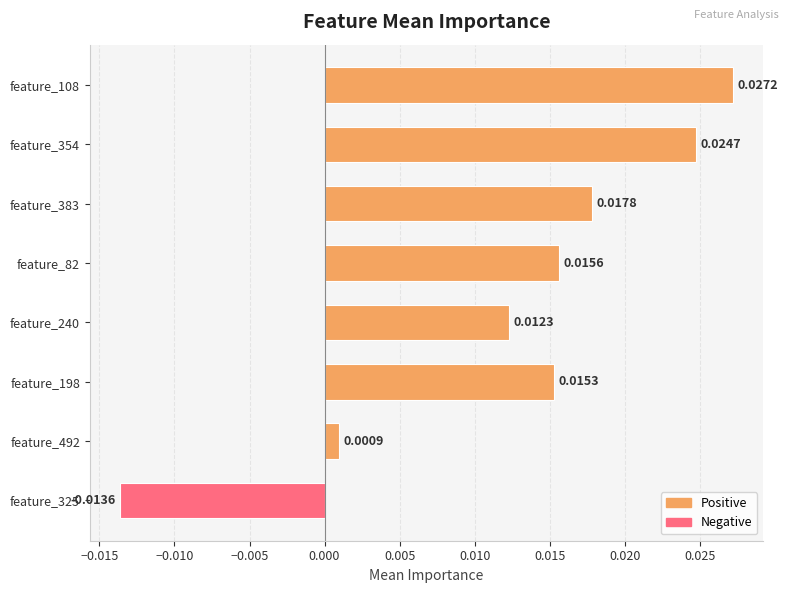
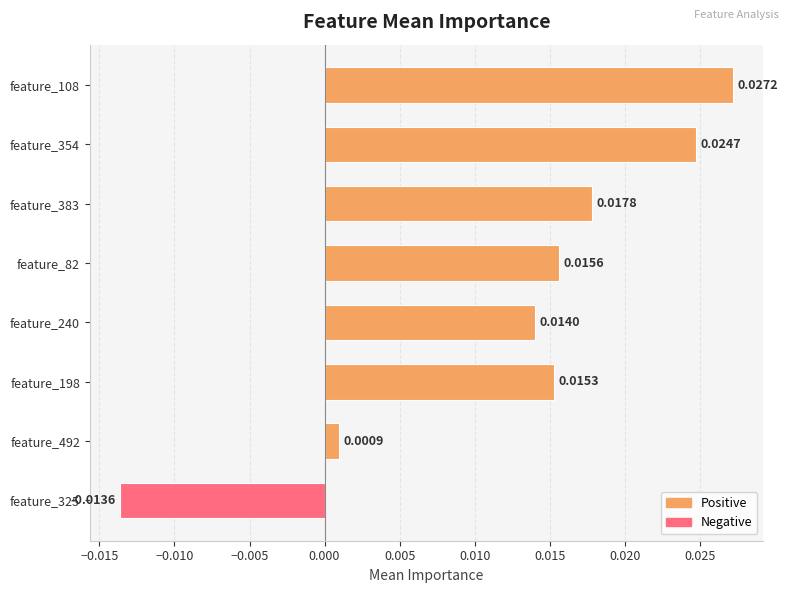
  {
    "feature_108": 0.0272,
    "feature_354": 0.0247,
    "feature_383": 0.0178,
    "feature_82": 0.0156,
-   "feature_240": 0.0123,
+   "feature_240": 0.0140,
    "feature_198": 0.0153,
    "feature_492": 0.0009,
    "feature_325": -0.0136
  }
